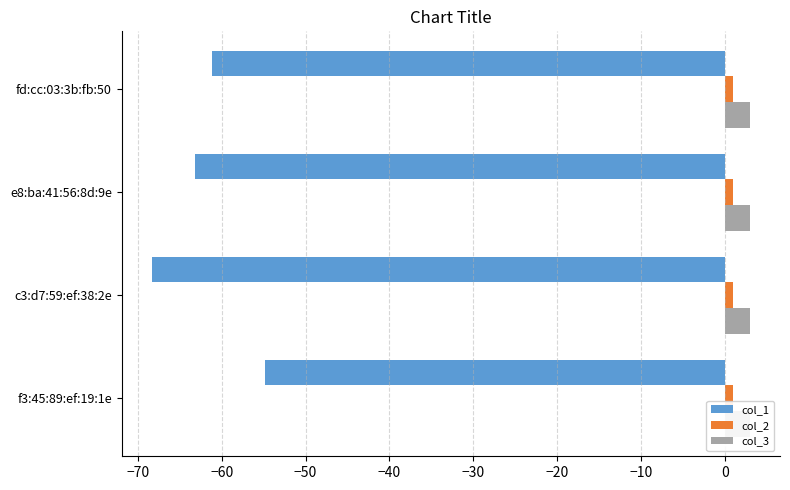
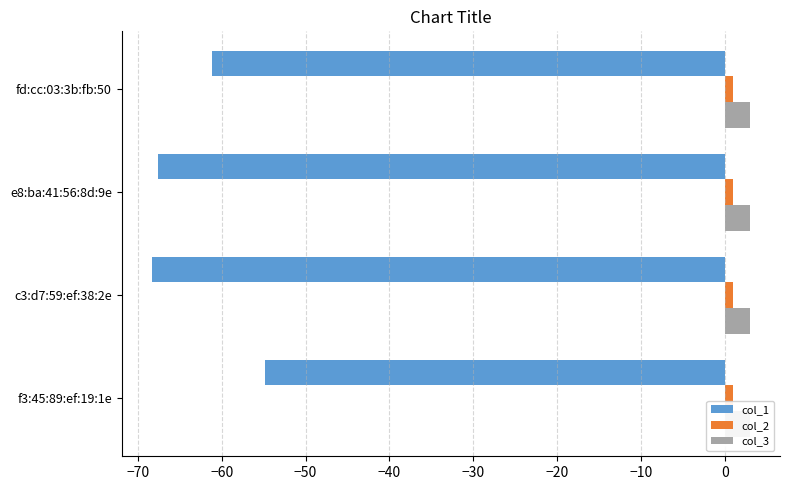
  {
    "col_1": {
      "fd:cc:03:3b:fb:50": -61,
-     "e8:ba:41:56:8d:9e": -63,
+     "e8:ba:41:56:8d:9e": -68,
      "c3:d7:59:ef:38:2e": -68,
      "f3:45:89:ef:19:1e": -55
    },
    "col_2": {
      "fd:cc:03:3b:fb:50": 1,
      "e8:ba:41:56:8d:9e": 1,
      "c3:d7:59:ef:38:2e": 1,
      "f3:45:89:ef:19:1e": 1
    },
    "col_3": {
      "fd:cc:03:3b:fb:50": 3,
      "e8:ba:41:56:8d:9e": 3,
      "c3:d7:59:ef:38:2e": 3
    }
  }
